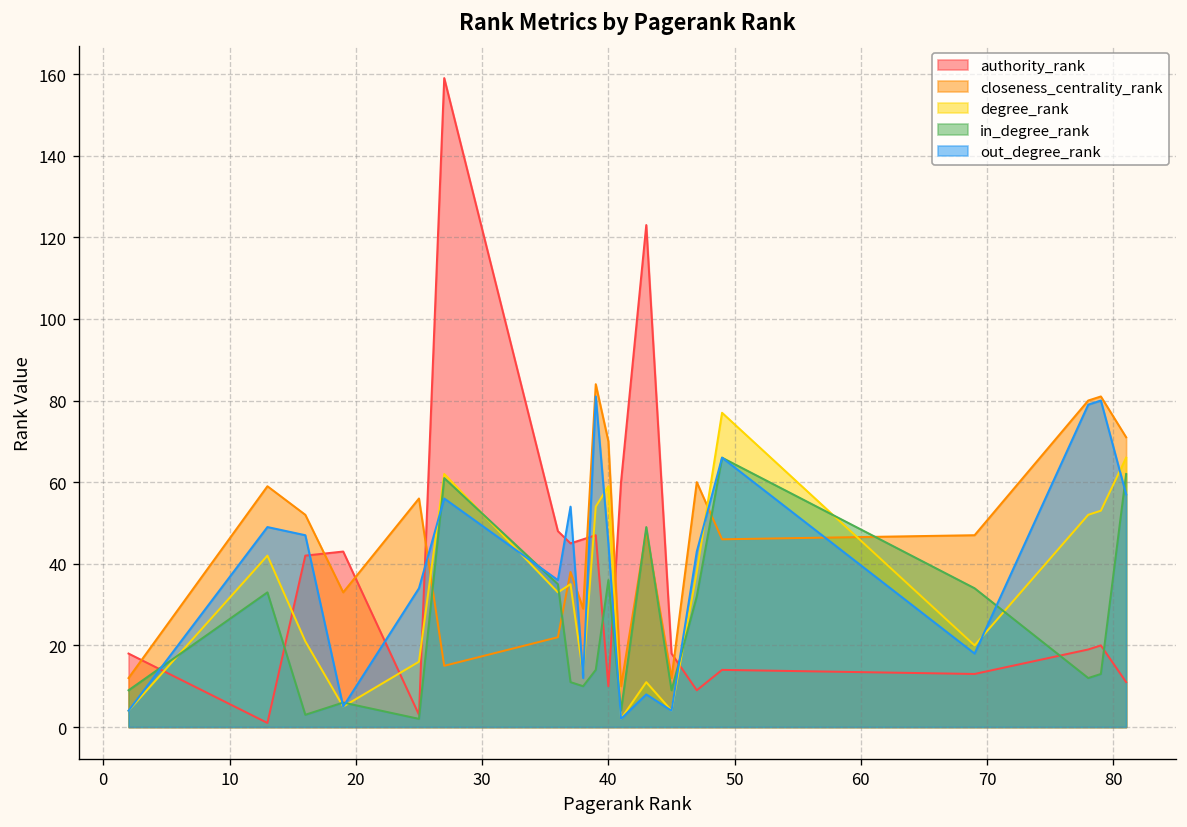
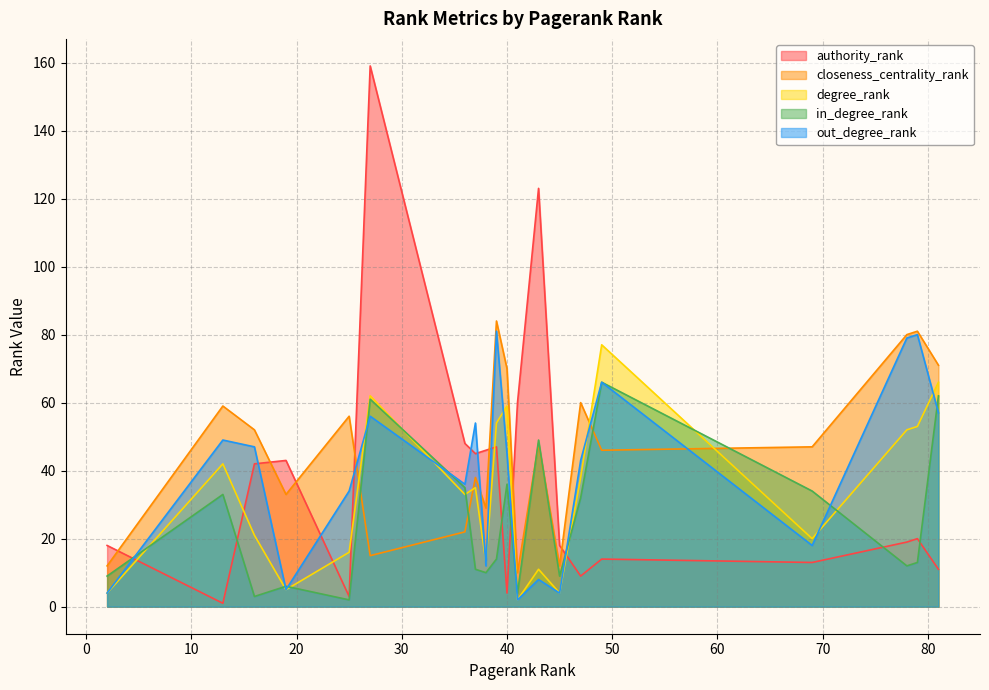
  {
    "authority_rank": {
-     "40": 10
+     "40": 4
    },
    "in_degree_rank": {
      "40": 36
    },
    "out_degree_rank": {
      "40": 45
    }
  }
